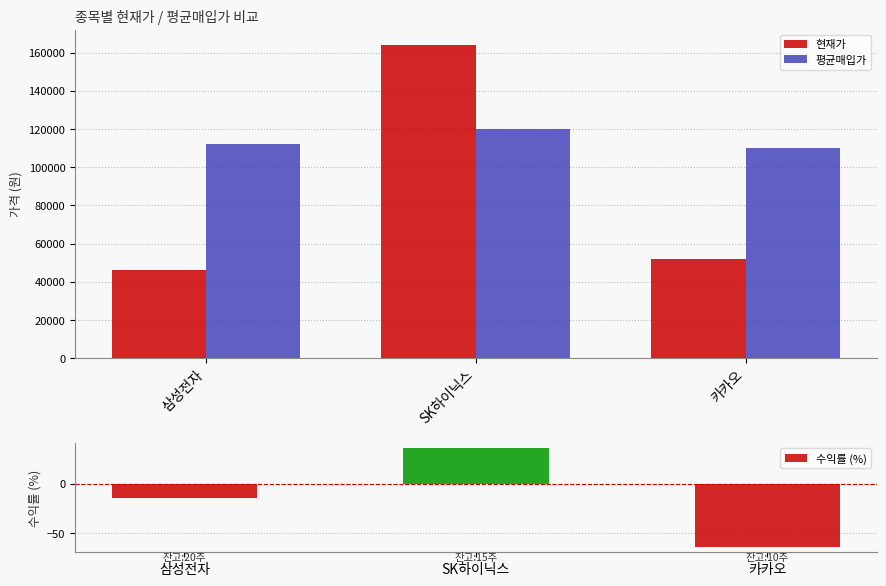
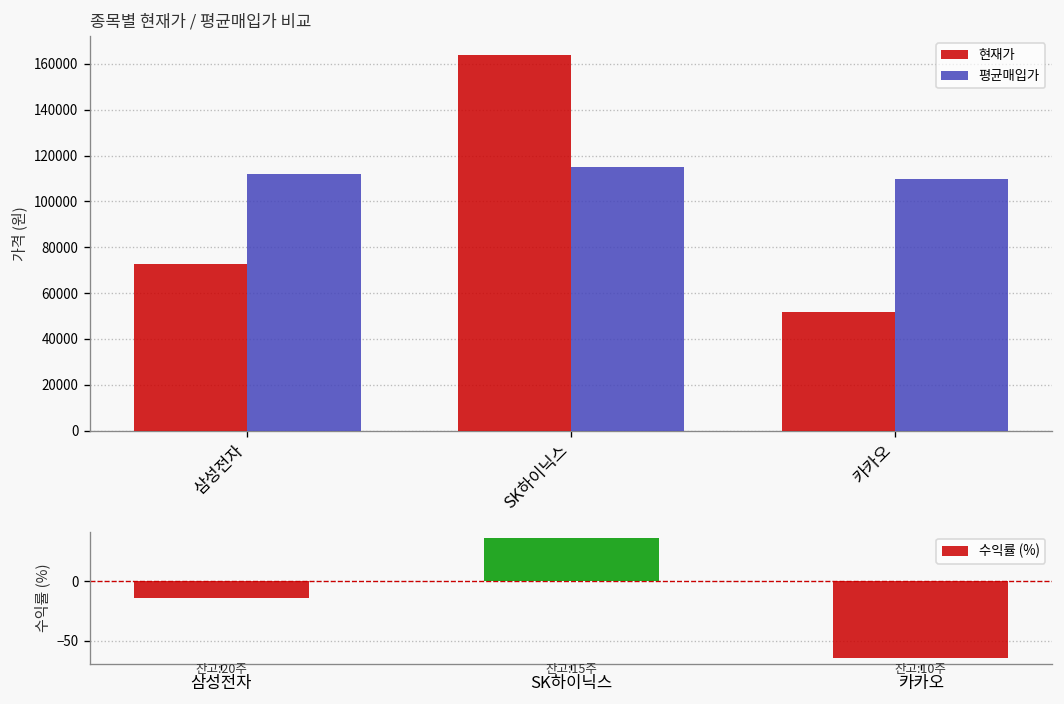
  {
    "종목별 현재가 / 평균매입가 비교": {
      "현재가": {
-       "삼성전자": 46000,
+       "삼성전자": 73000,
        "SK하이닉스": 164000,
        "카카오": 52000
      },
      "평균매입가": {
        "삼성전자": 112000,
-       "SK하이닉스": 120000,
+       "SK하이닉스": 115000,
        "카카오": 110000
      }
    }
  }
